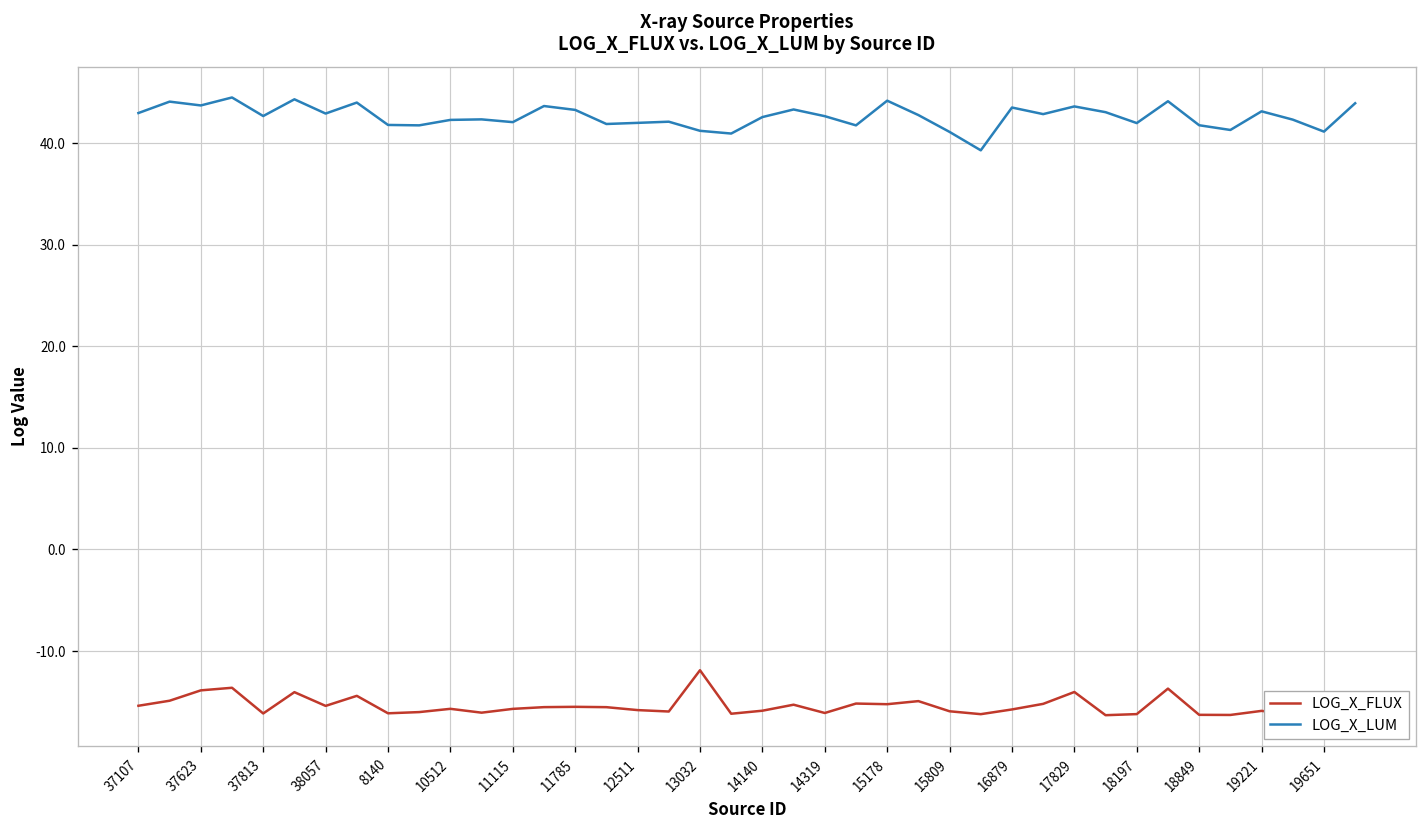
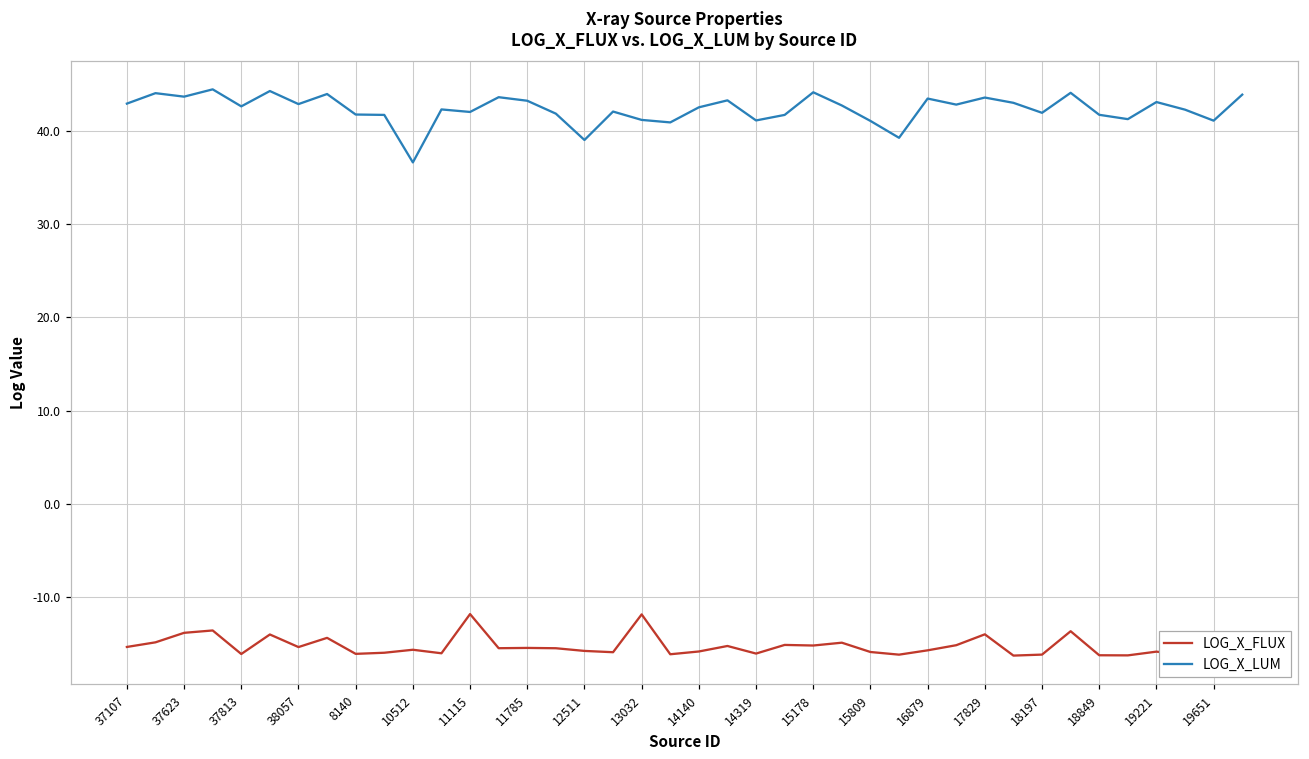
  {
    "LOG_X_FLUX": {
      "37107": -15,
      "37623": -14,
      "37813": -16,
      "38057": -15,
      "8140": -16,
      "10512": -16,
-     "11115": -16,
+     "11115": -12,
      "11785": -15,
      "12511": -16,
      "13032": -12,
      "14140": -16,
      "14319": -16,
      "15178": -15,
      "15809": -16,
      "16879": -16,
      "17829": -14,
      "18197": -16,
      "18849": -16,
      "19221": -16
    },
    "LOG_X_LUM": {
      "37107": 43,
      "37623": 44,
      "37813": 43,
      "38057": 43,
      "8140": 42,
-     "10512": 42,
+     "10512": 37,
      "11115": 42,
      "11785": 43,
-     "12511": 42,
+     "12511": 39,
      "13032": 41,
      "14140": 43,
-     "14319": 43,
+     "14319": 41,
      "15178": 44,
      "15809": 41,
      "16879": 43,
      "17829": 44,
      "18197": 42,
      "18849": 42,
      "19221": 43,
      "19651": 41
    }
  }
